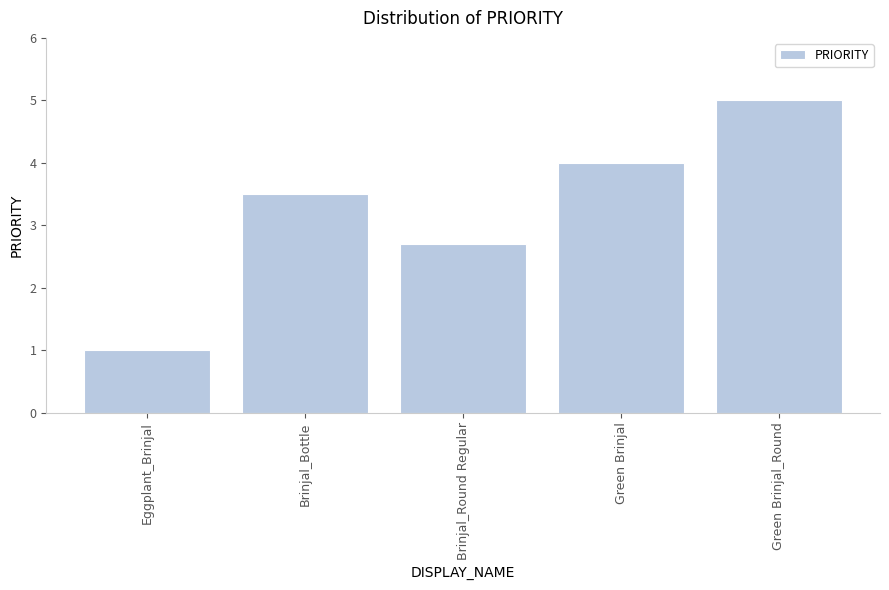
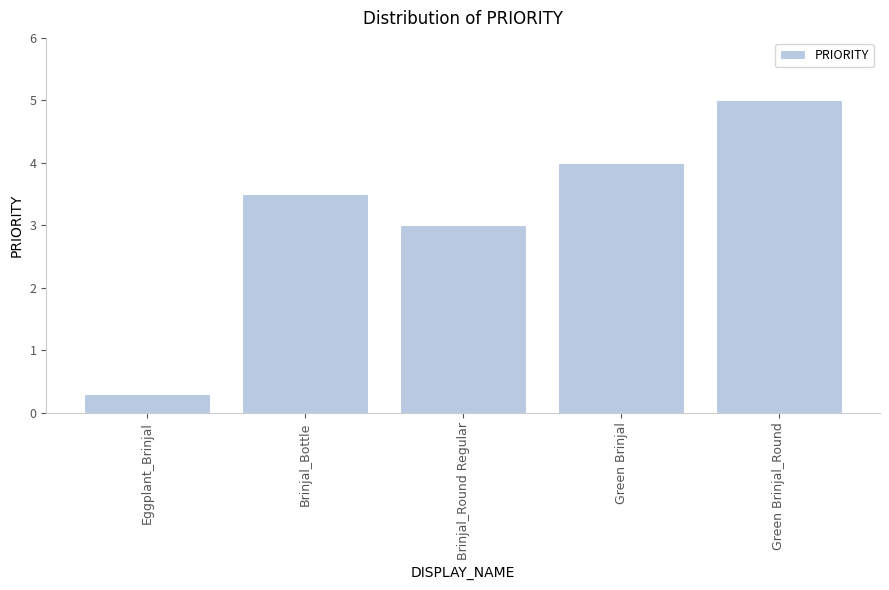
  {
-   "Eggplant_Brinjal": 1.0,
+   "Eggplant_Brinjal": 0.3,
    "Brinjal_Bottle": 3.5,
-   "Brinjal_Round Regular": 2.7,
+   "Brinjal_Round Regular": 3.0,
    "Green Brinjal": 4.0,
    "Green Brinjal_Round": 5.0
  }
